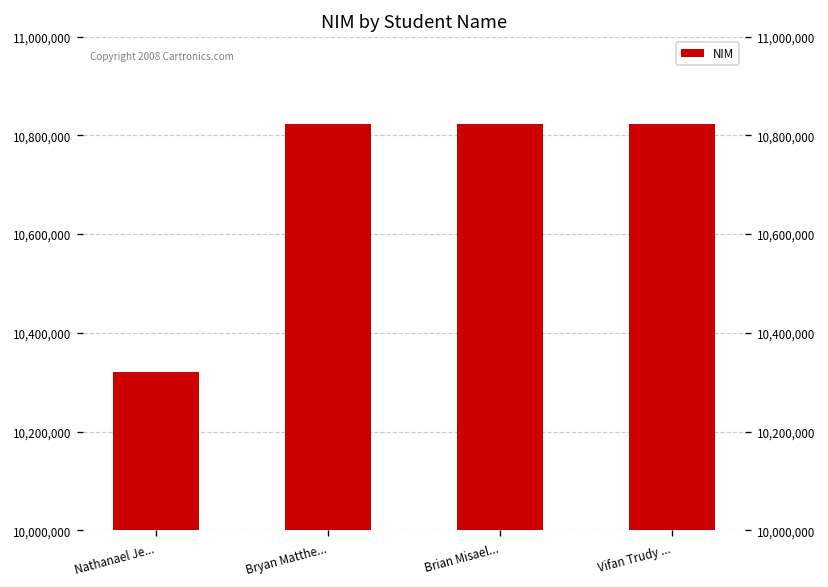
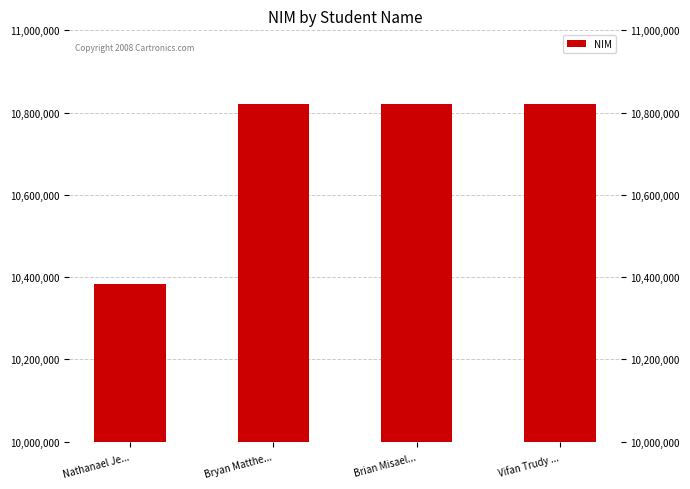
  {
-   "Nathanael Je...": "10,320,000",
+   "Nathanael Je...": "10,380,000",
    "Bryan Matthe...": "10,820,000",
    "Brian Misael...": "10,820,000",
    "Vifan Trudy ...": "10,820,000"
  }
